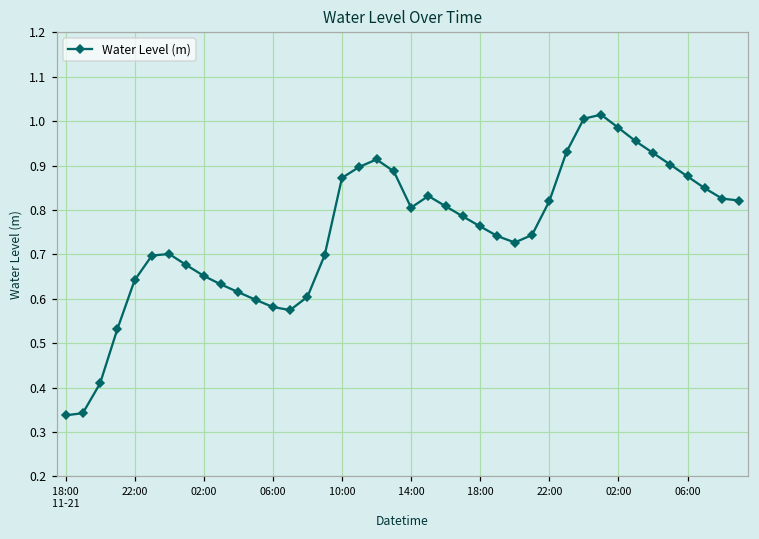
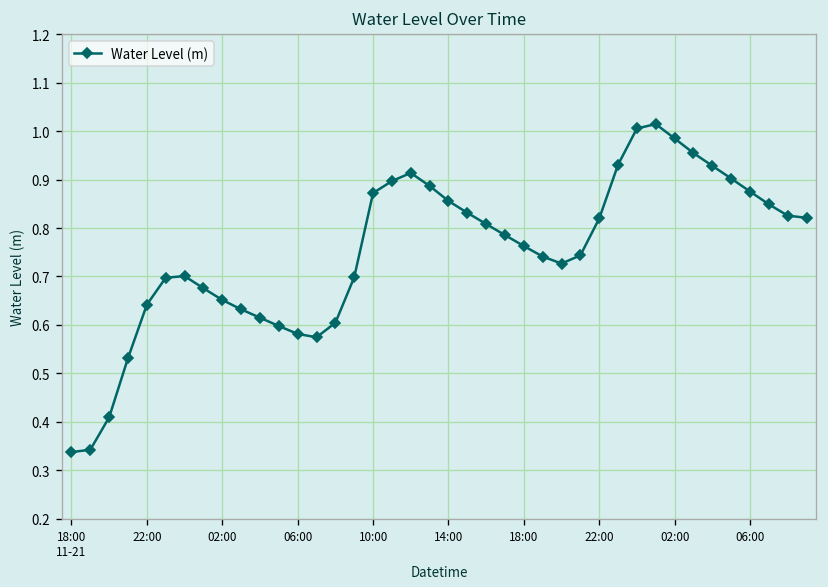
  {
    "18:00 11-21": 0.34,
    "10:00": 0.87,
-   "14:00": 0.81,
+   "14:00": 0.86,
    "18:00": 0.76
  }
